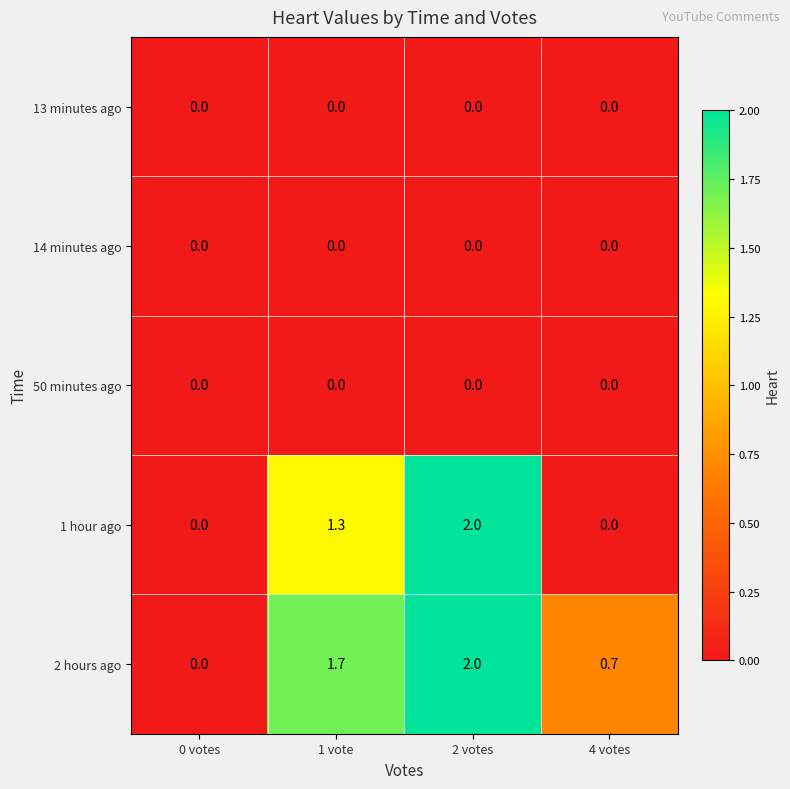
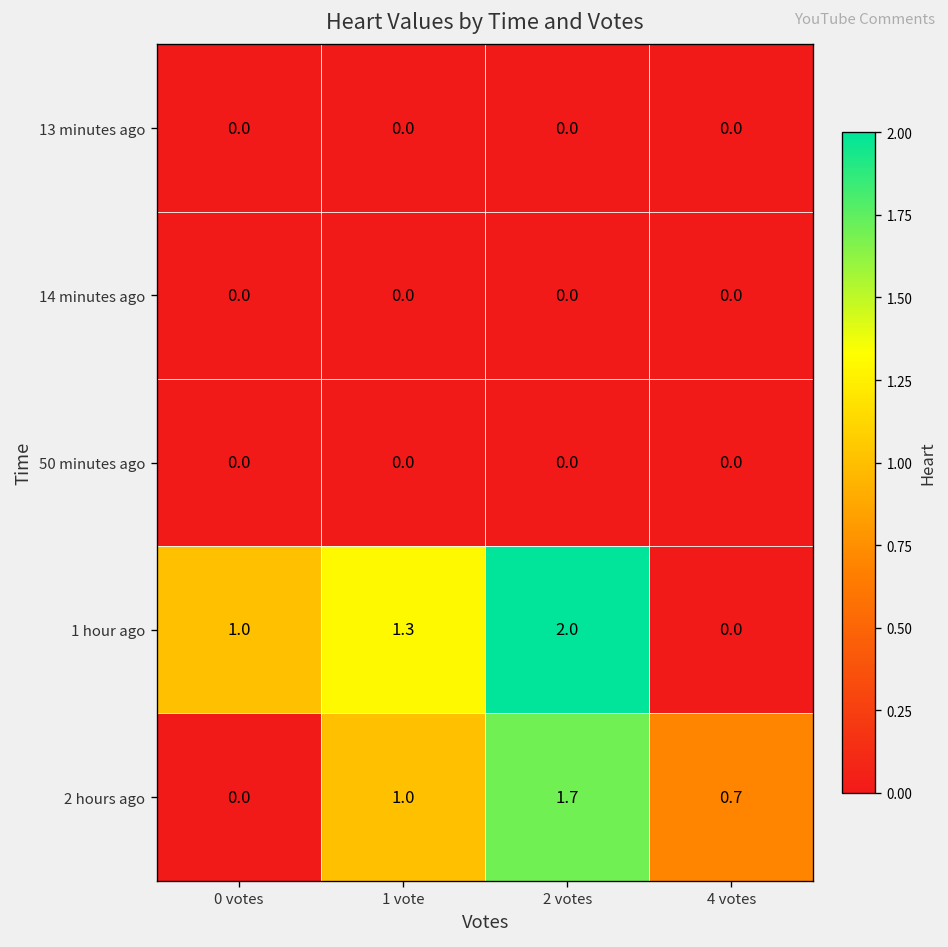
  {
    "13 minutes ago": {
      "0 votes": 0.0,
      "1 vote": 0.0,
      "2 votes": 0.0,
      "4 votes": 0.0
    },
    "14 minutes ago": {
      "0 votes": 0.0,
      "1 vote": 0.0,
      "2 votes": 0.0,
      "4 votes": 0.0
    },
    "50 minutes ago": {
      "0 votes": 0.0,
      "1 vote": 0.0,
      "2 votes": 0.0,
      "4 votes": 0.0
    },
    "1 hour ago": {
-     "0 votes": 0.0,
+     "0 votes": 1.0,
      "1 vote": 1.3,
      "2 votes": 2.0,
      "4 votes": 0.0
    },
    "2 hours ago": {
      "0 votes": 0.0,
-     "1 vote": 1.7,
-     "2 votes": 2.0,
+     "1 vote": 1.0,
+     "2 votes": 1.7,
      "4 votes": 0.7
    }
  }
